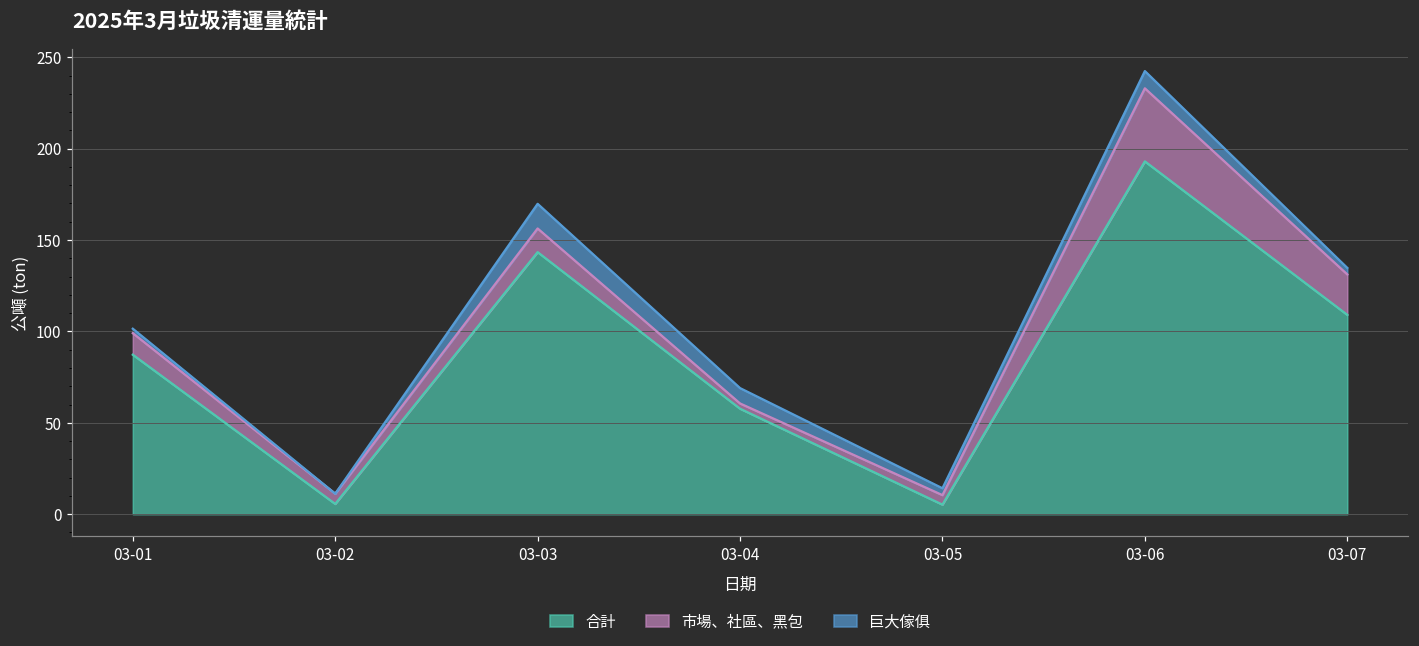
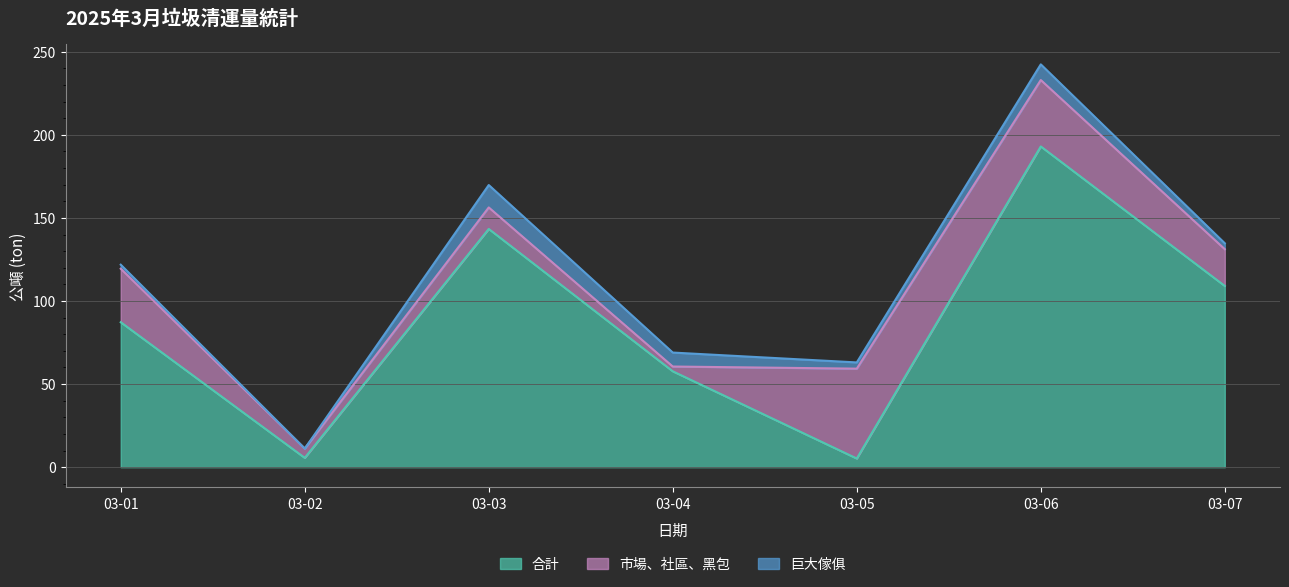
  {
    "市場、社區、黑包": {
-     "03-01": 12,
+     "03-01": 32,
      "03-03": 13,
      "03-04": 3,
-     "03-05": 5,
+     "03-05": 54,
      "03-06": 40,
      "03-07": 22
    }
  }
